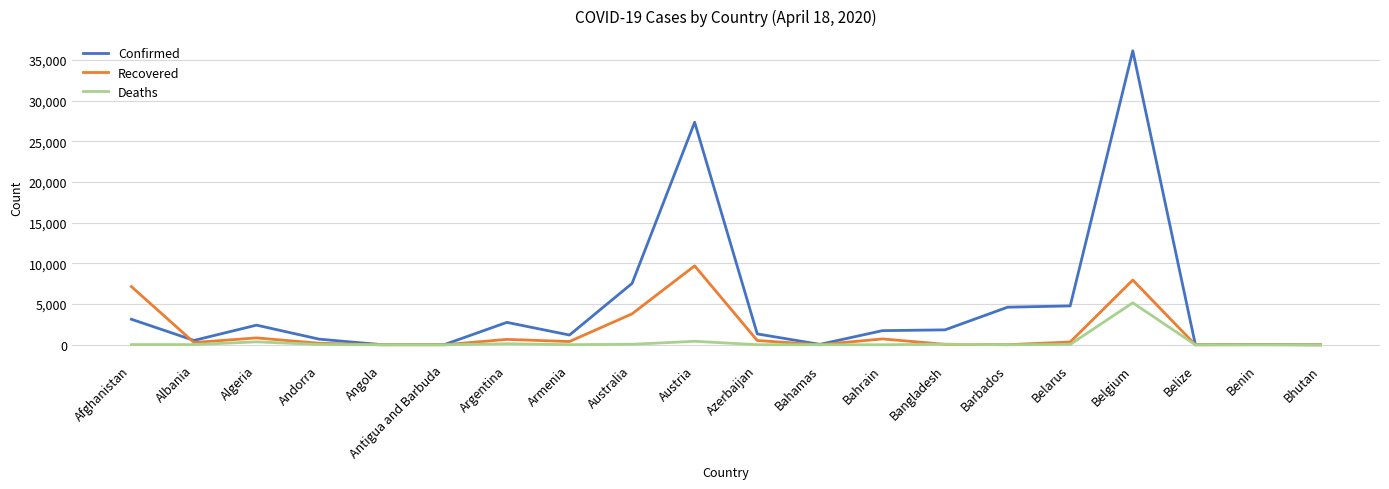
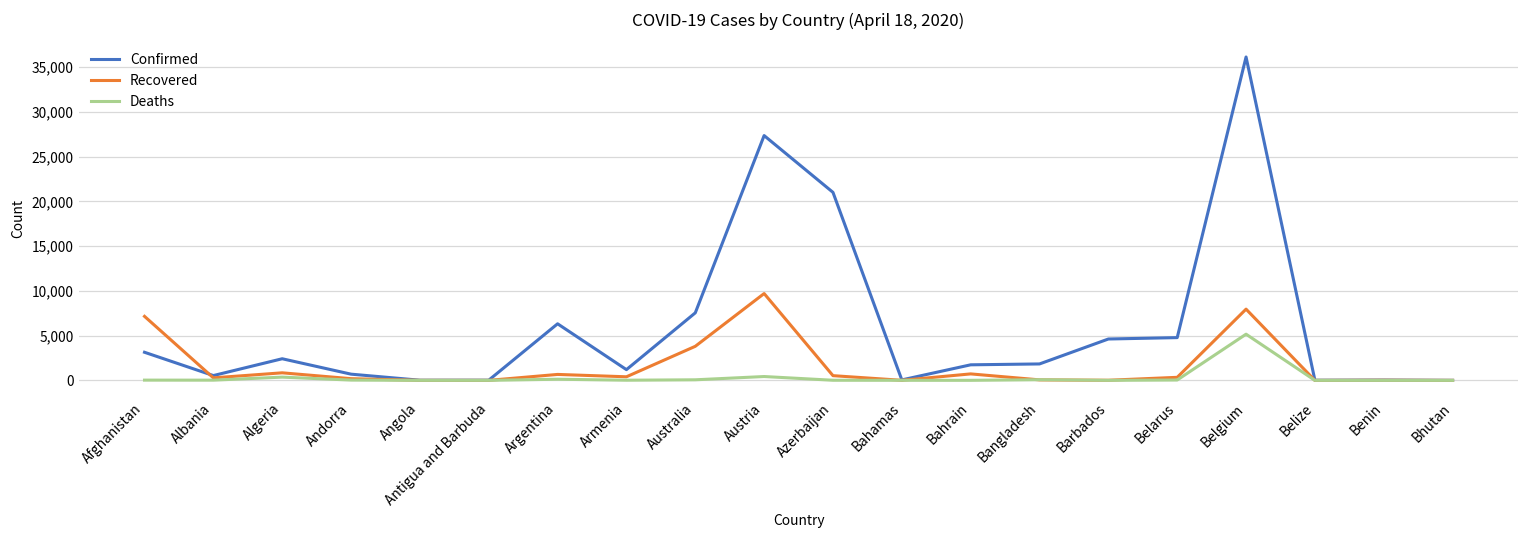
  {
    "Confirmed": {
      "Afghanistan": "3,000",
      "Algeria": "2,000",
      "Andorra": "1,000",
-     "Argentina": "3,000",
+     "Argentina": "6,000",
      "Armenia": "1,000",
      "Australia": "8,000",
      "Austria": "27,000",
-     "Azerbaijan": "1,000",
+     "Azerbaijan": "21,000",
      "Bahrain": "2,000",
      "Bangladesh": "2,000",
      "Barbados": "5,000",
      "Belarus": "5,000",
      "Belgium": "36,000"
    },
    "Recovered": {
      "Afghanistan": "7,000",
      "Algeria": "1,000",
      "Argentina": "1,000",
      "Armenia": "0",
      "Australia": "4,000",
      "Austria": "10,000",
      "Azerbaijan": "1,000",
      "Bahrain": "1,000",
      "Belgium": "8,000"
    },
    "Deaths": {
      "Afghanistan": "0",
      "Algeria": "0",
      "Argentina": "0",
      "Armenia": "0",
      "Australia": "0",
      "Austria": "0",
      "Azerbaijan": "0",
      "Bahrain": "0",
      "Belgium": "5,000"
    }
  }
